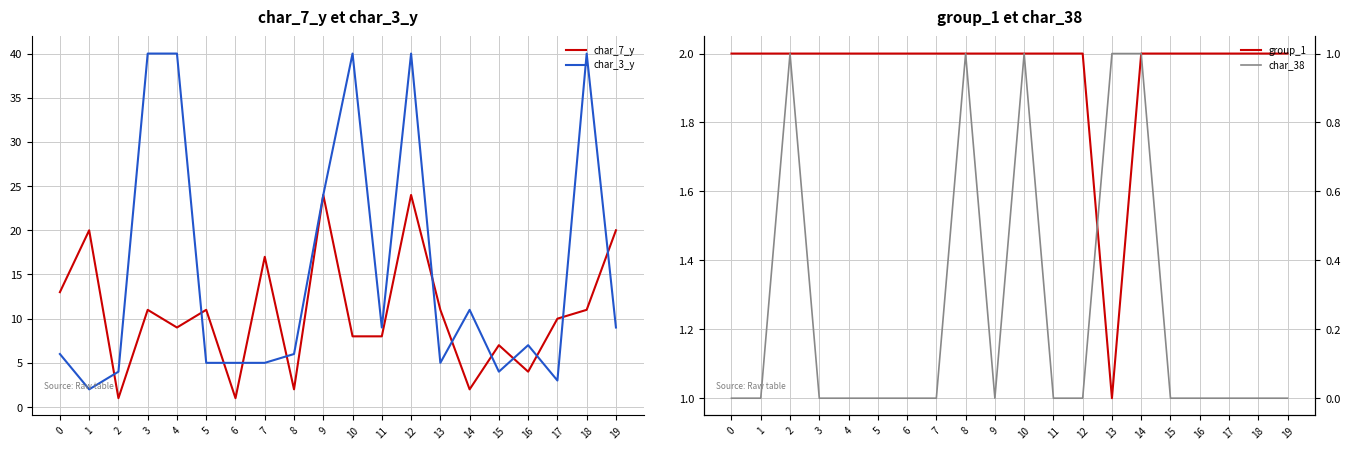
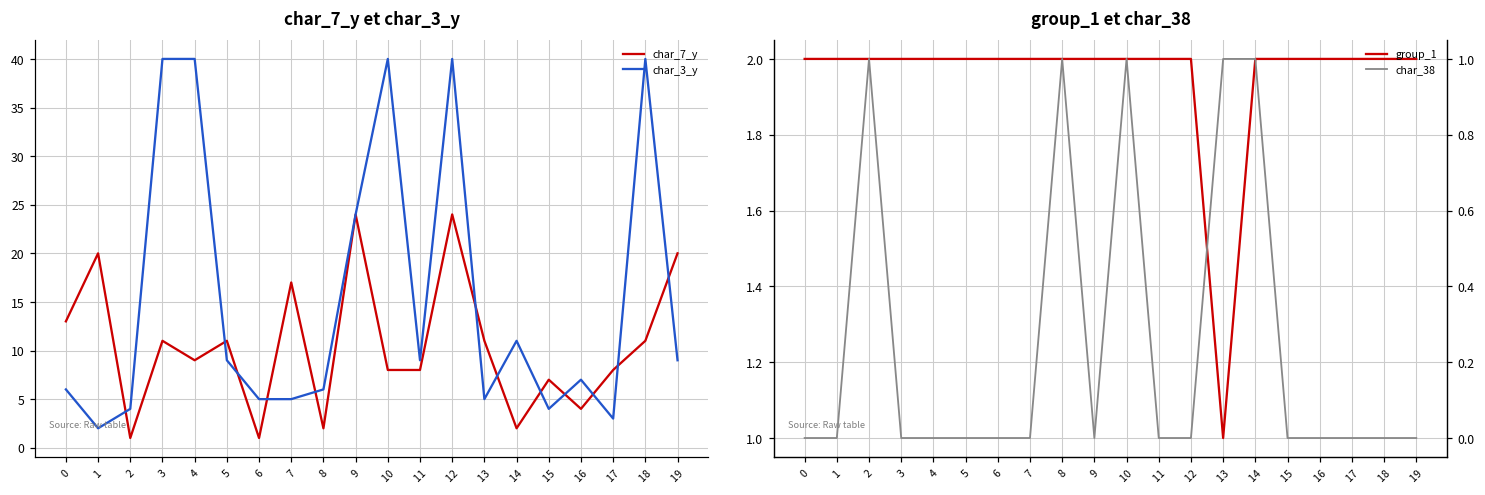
  {
    "char_7_y et char_3_y": {
      "char_7_y": {
        "0": 13,
        "1": 20,
        "2": 1,
        "3": 11,
        "4": 9,
        "5": 11,
        "6": 1,
        "7": 17,
        "8": 2,
        "10": 8,
        "11": 8,
        "12": 24,
        "13": 11,
        "14": 2,
        "15": 7,
        "16": 4,
-       "17": 10,
+       "17": 8,
        "18": 11,
        "19": 20
      },
      "char_3_y": {
        "0": 6,
        "1": 2,
        "2": 4,
        "3": 40,
        "4": 40,
-       "5": 5,
+       "5": 9,
        "6": 5,
        "7": 5,
        "8": 6,
        "10": 40,
        "11": 9,
        "12": 40,
        "13": 5,
        "14": 11,
        "15": 4,
        "16": 7,
        "17": 3,
        "18": 40,
        "19": 9
      }
    }
  }
